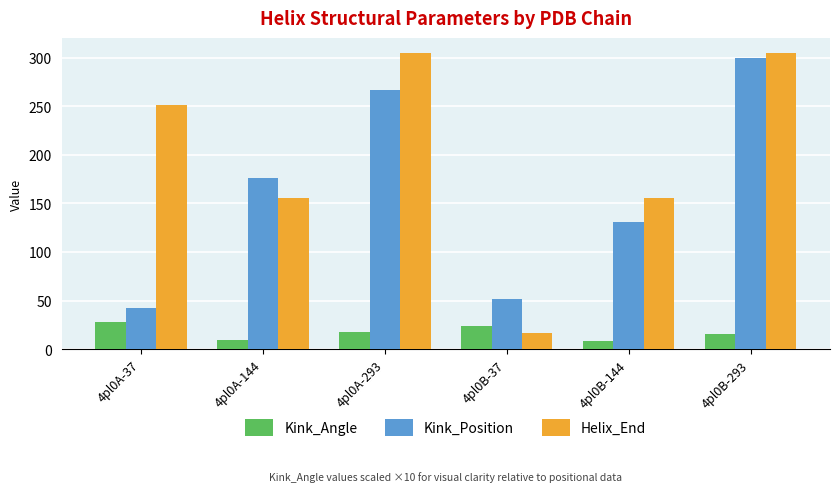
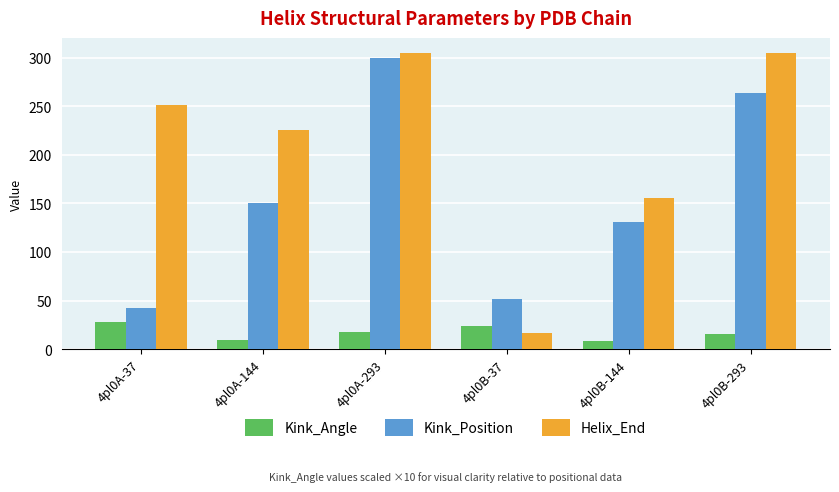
  {
    "Kink_Angle": {
      "4pl0A-37": 30,
      "4pl0A-144": 10,
      "4pl0A-293": 20,
      "4pl0B-37": 20,
      "4pl0B-144": 10,
      "4pl0B-293": 20
    },
    "Kink_Position": {
      "4pl0A-37": 40,
-     "4pl0A-144": 180,
-     "4pl0A-293": 270,
+     "4pl0A-144": 150,
+     "4pl0A-293": 300,
      "4pl0B-37": 50,
      "4pl0B-144": 130,
-     "4pl0B-293": 300
+     "4pl0B-293": 260
    },
    "Helix_End": {
      "4pl0A-37": 250,
-     "4pl0A-144": 160,
+     "4pl0A-144": 230,
      "4pl0A-293": 310,
      "4pl0B-37": 20,
      "4pl0B-144": 160,
      "4pl0B-293": 310
    }
  }
